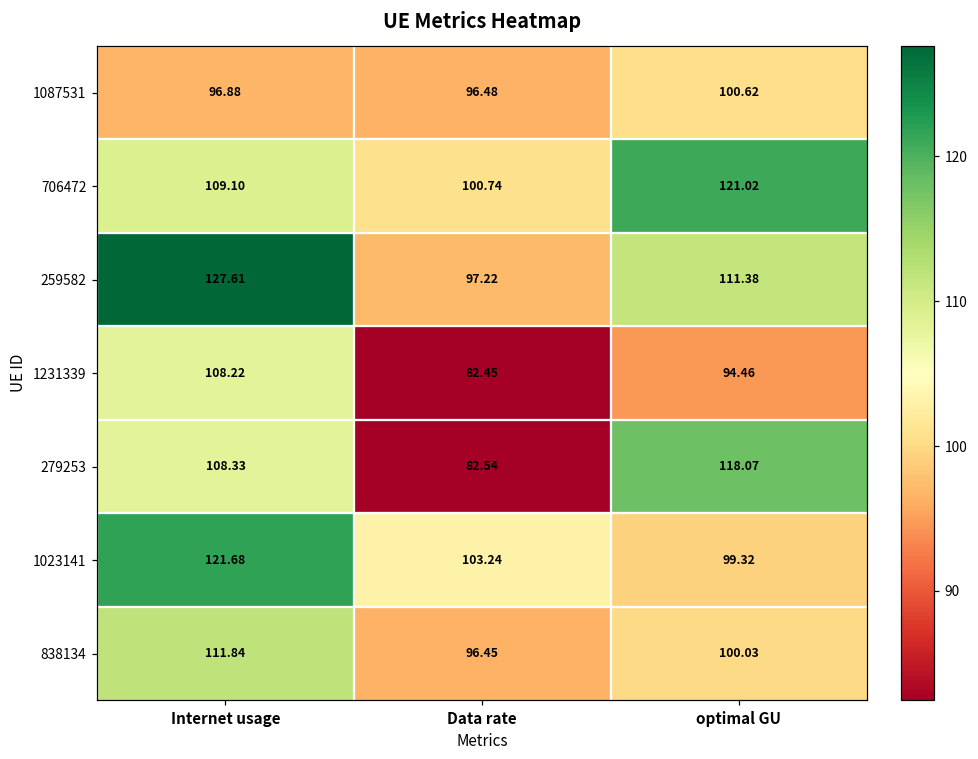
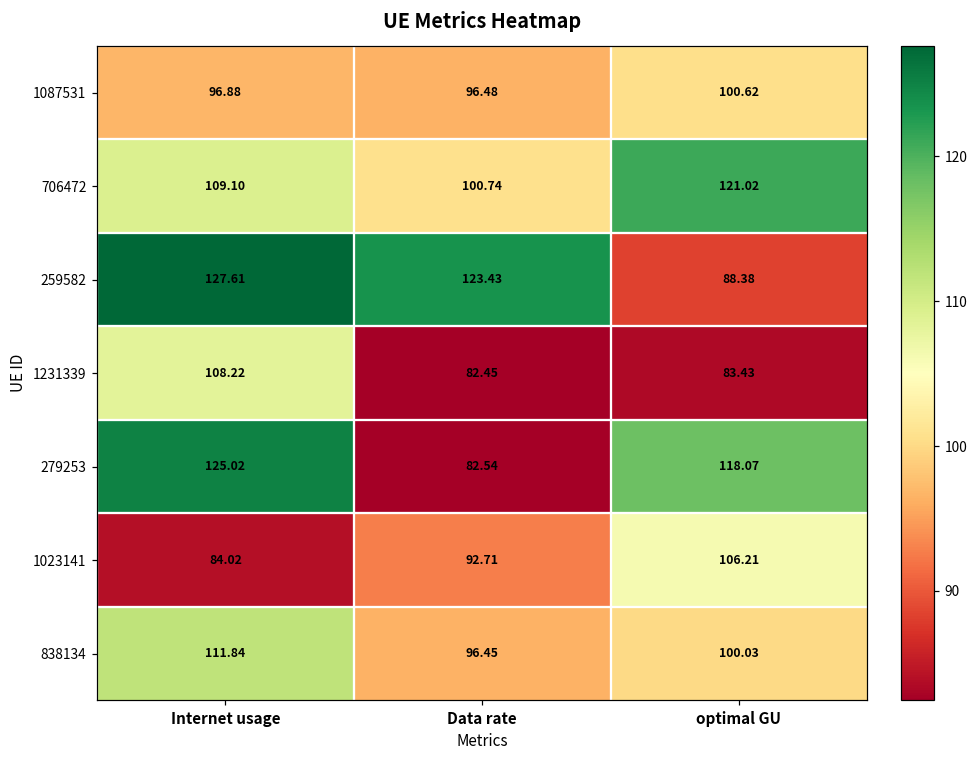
  {
    "1087531": {
      "Internet usage": 96.88,
      "Data rate": 96.48,
      "optimal GU": 100.62
    },
    "706472": {
      "Internet usage": 109.10,
      "Data rate": 100.74,
      "optimal GU": 121.02
    },
    "259582": {
      "Internet usage": 127.61,
-     "Data rate": 97.22,
-     "optimal GU": 111.38
+     "Data rate": 123.43,
+     "optimal GU": 88.38
    },
    "1231339": {
      "Internet usage": 108.22,
      "Data rate": 82.45,
-     "optimal GU": 94.46
+     "optimal GU": 83.43
    },
    "279253": {
-     "Internet usage": 108.33,
+     "Internet usage": 125.02,
      "Data rate": 82.54,
      "optimal GU": 118.07
    },
    "1023141": {
-     "Internet usage": 121.68,
-     "Data rate": 103.24,
-     "optimal GU": 99.32
+     "Internet usage": 84.02,
+     "Data rate": 92.71,
+     "optimal GU": 106.21
    },
    "838134": {
      "Internet usage": 111.84,
      "Data rate": 96.45,
      "optimal GU": 100.03
    }
  }
